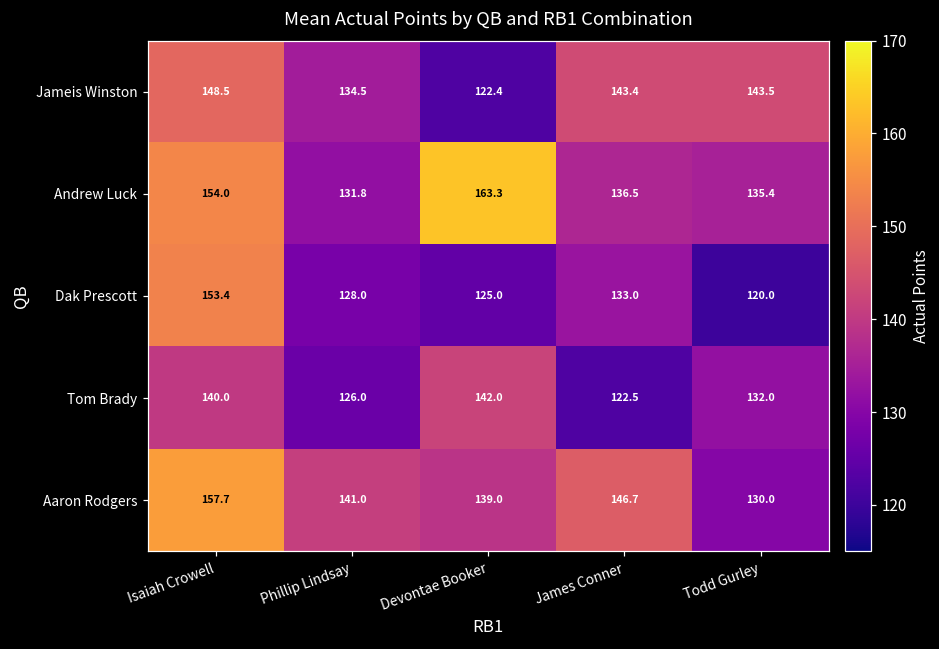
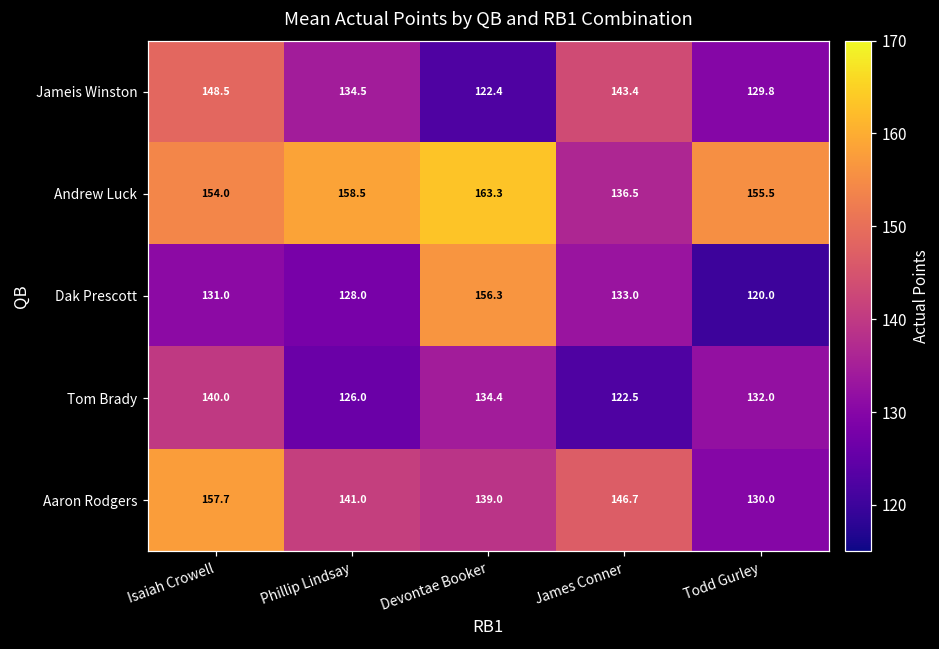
  {
    "Jameis Winston": {
      "Isaiah Crowell": 148.5,
      "Phillip Lindsay": 134.5,
      "Devontae Booker": 122.4,
      "James Conner": 143.4,
-     "Todd Gurley": 143.5
+     "Todd Gurley": 129.8
    },
    "Andrew Luck": {
      "Isaiah Crowell": 154.0,
-     "Phillip Lindsay": 131.8,
+     "Phillip Lindsay": 158.5,
      "Devontae Booker": 163.3,
      "James Conner": 136.5,
-     "Todd Gurley": 135.4
+     "Todd Gurley": 155.5
    },
    "Dak Prescott": {
-     "Isaiah Crowell": 153.4,
+     "Isaiah Crowell": 131.0,
      "Phillip Lindsay": 128.0,
-     "Devontae Booker": 125.0,
+     "Devontae Booker": 156.3,
      "James Conner": 133.0,
      "Todd Gurley": 120.0
    },
    "Tom Brady": {
      "Isaiah Crowell": 140.0,
      "Phillip Lindsay": 126.0,
-     "Devontae Booker": 142.0,
+     "Devontae Booker": 134.4,
      "James Conner": 122.5,
      "Todd Gurley": 132.0
    },
    "Aaron Rodgers": {
      "Isaiah Crowell": 157.7,
      "Phillip Lindsay": 141.0,
      "Devontae Booker": 139.0,
      "James Conner": 146.7,
      "Todd Gurley": 130.0
    }
  }
